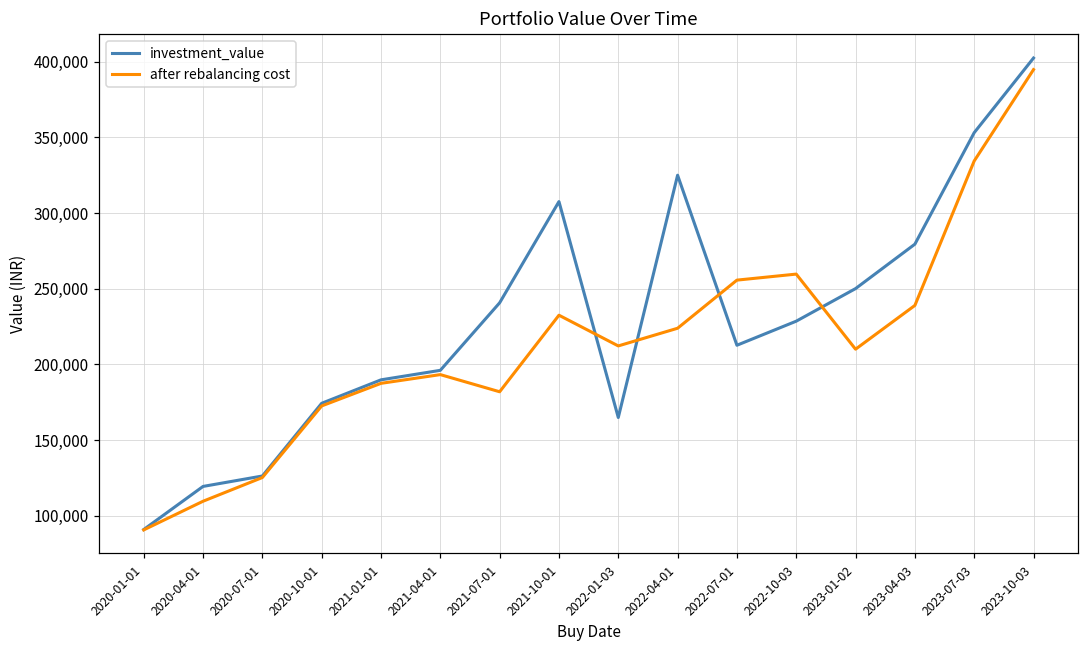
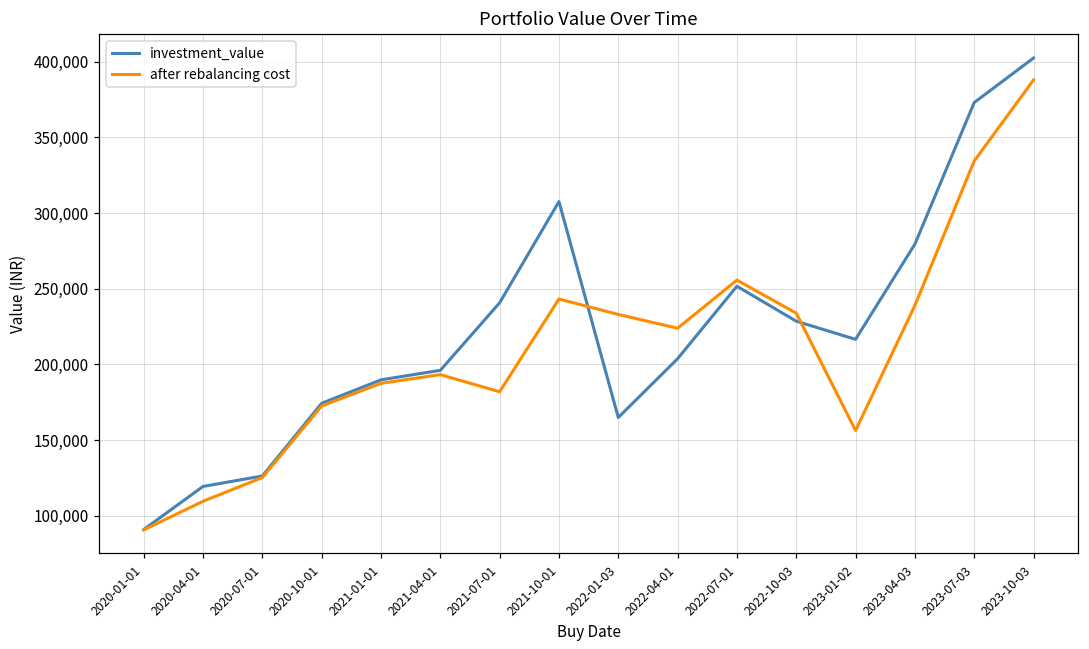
  {
    "investment_value": {
      "2020-04-01": "119,000",
      "2021-01-01": "190,000",
      "2021-04-01": "196,000",
      "2021-07-01": "241,000",
      "2021-10-01": "308,000",
      "2022-01-03": "165,000",
-     "2022-04-01": "325,000",
-     "2022-07-01": "213,000",
+     "2022-04-01": "204,000",
+     "2022-07-01": "252,000",
      "2022-10-03": "229,000",
-     "2023-01-02": "250,000",
+     "2023-01-02": "217,000",
      "2023-04-03": "279,000",
-     "2023-07-03": "353,000",
+     "2023-07-03": "373,000",
      "2023-10-03": "402,000"
    },
    "after rebalancing cost": {
      "2020-04-01": "110,000",
      "2021-01-01": "188,000",
      "2021-04-01": "193,000",
      "2021-07-01": "182,000",
-     "2021-10-01": "233,000",
-     "2022-01-03": "212,000",
+     "2021-10-01": "243,000",
+     "2022-01-03": "233,000",
      "2022-04-01": "224,000",
      "2022-07-01": "256,000",
-     "2022-10-03": "260,000",
-     "2023-01-02": "210,000",
+     "2022-10-03": "234,000",
+     "2023-01-02": "156,000",
      "2023-04-03": "239,000",
      "2023-07-03": "334,000",
-     "2023-10-03": "395,000"
+     "2023-10-03": "388,000"
    }
  }
